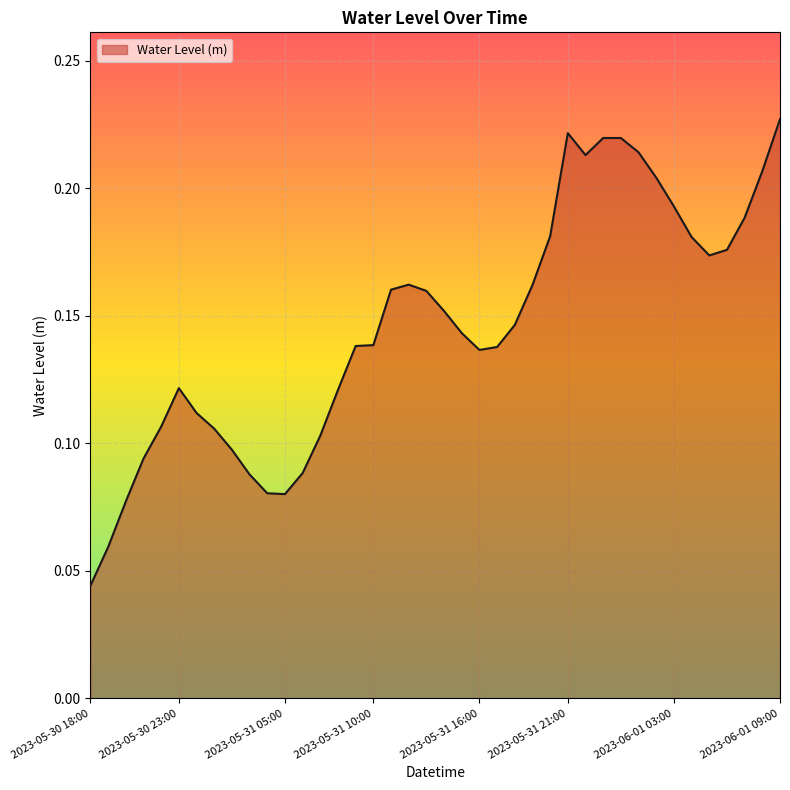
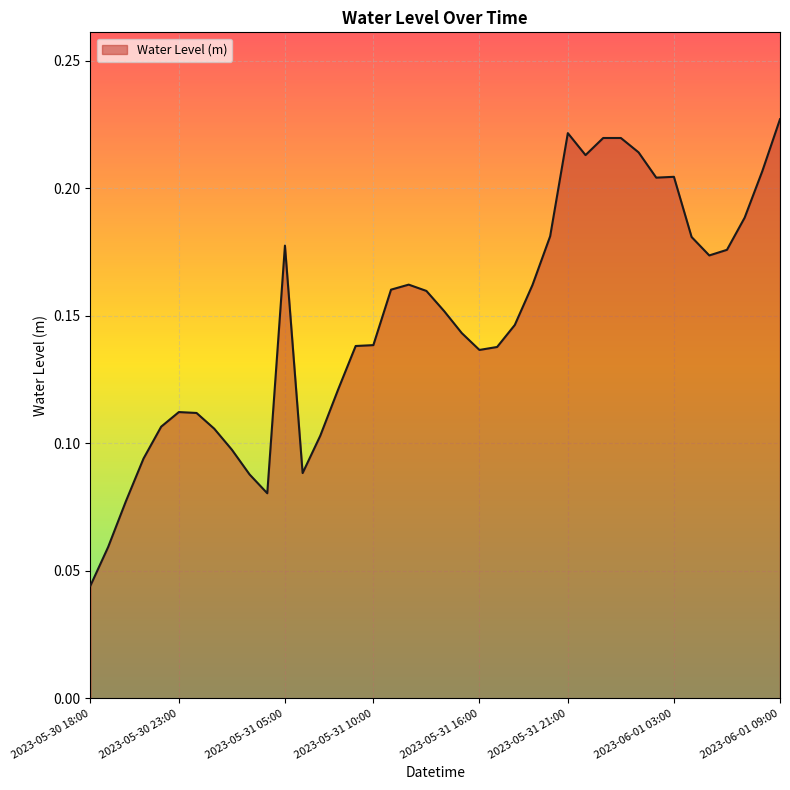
  {
    "2023-05-30 18:00": 0.044,
-   "2023-05-30 23:00": 0.122,
-   "2023-05-31 05:00": 0.080,
+   "2023-05-30 23:00": 0.112,
+   "2023-05-31 05:00": 0.178,
    "2023-05-31 10:00": 0.139,
    "2023-05-31 16:00": 0.137,
    "2023-05-31 21:00": 0.222,
-   "2023-06-01 03:00": 0.193,
+   "2023-06-01 03:00": 0.205,
    "2023-06-01 09:00": 0.227
  }
